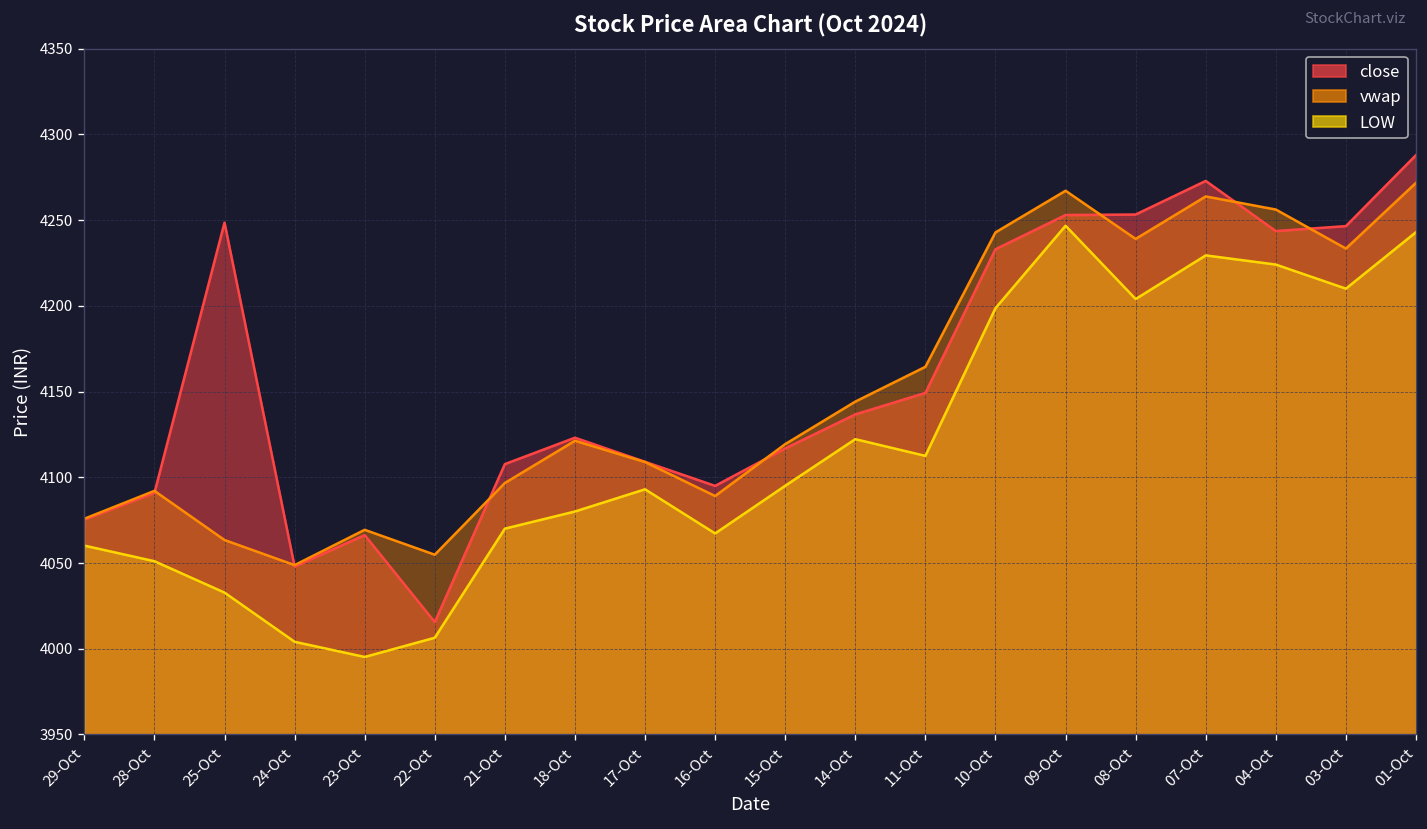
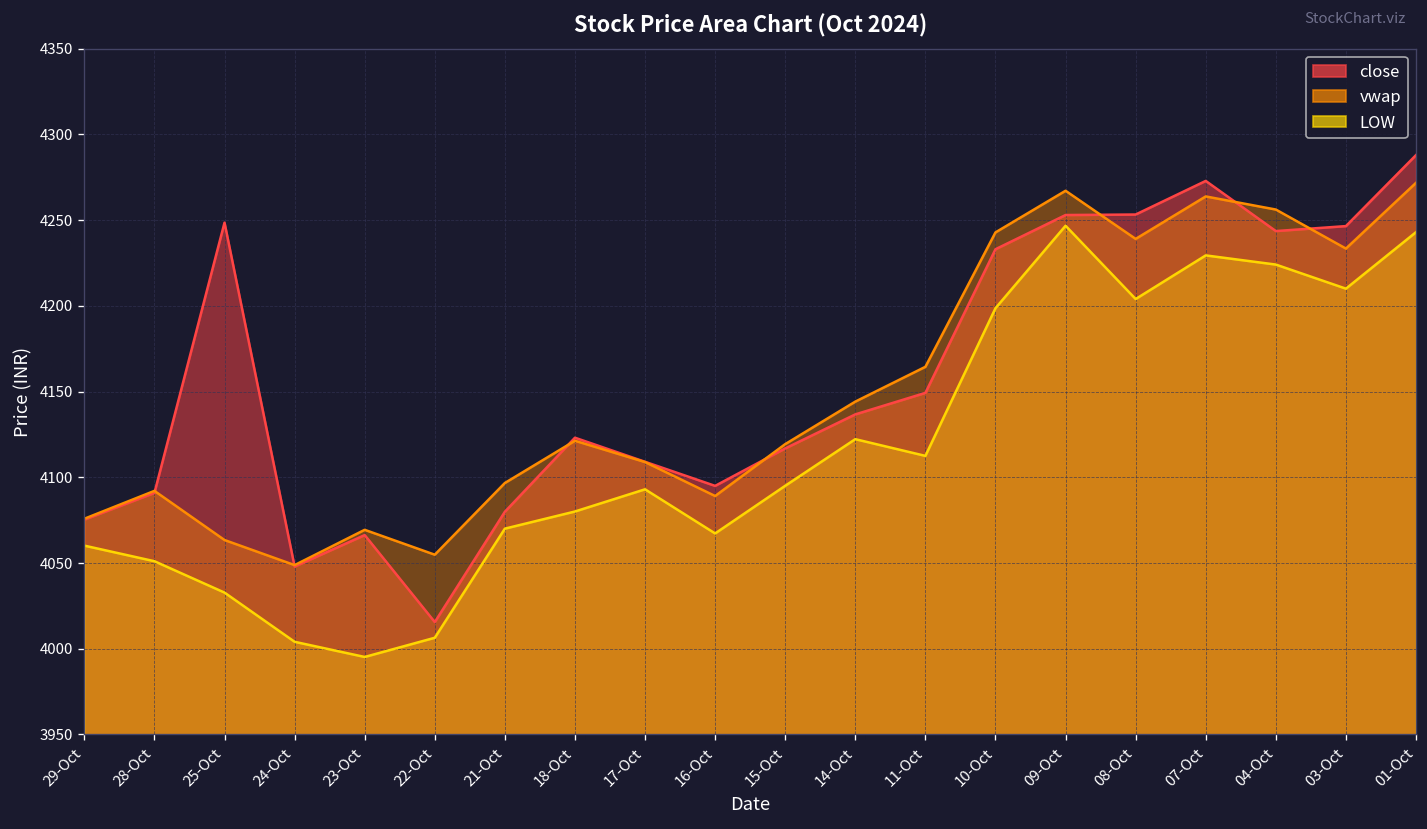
  {
    "close": {
      "25-Oct": 4249,
      "23-Oct": 4066,
      "22-Oct": 4016,
-     "21-Oct": 4108,
+     "21-Oct": 4080,
      "18-Oct": 4123,
      "16-Oct": 4095,
      "15-Oct": 4117,
      "14-Oct": 4137,
      "11-Oct": 4149,
      "10-Oct": 4233,
      "09-Oct": 4253,
      "08-Oct": 4253,
      "07-Oct": 4273,
      "04-Oct": 4244,
      "03-Oct": 4246,
      "01-Oct": 4288
    }
  }
